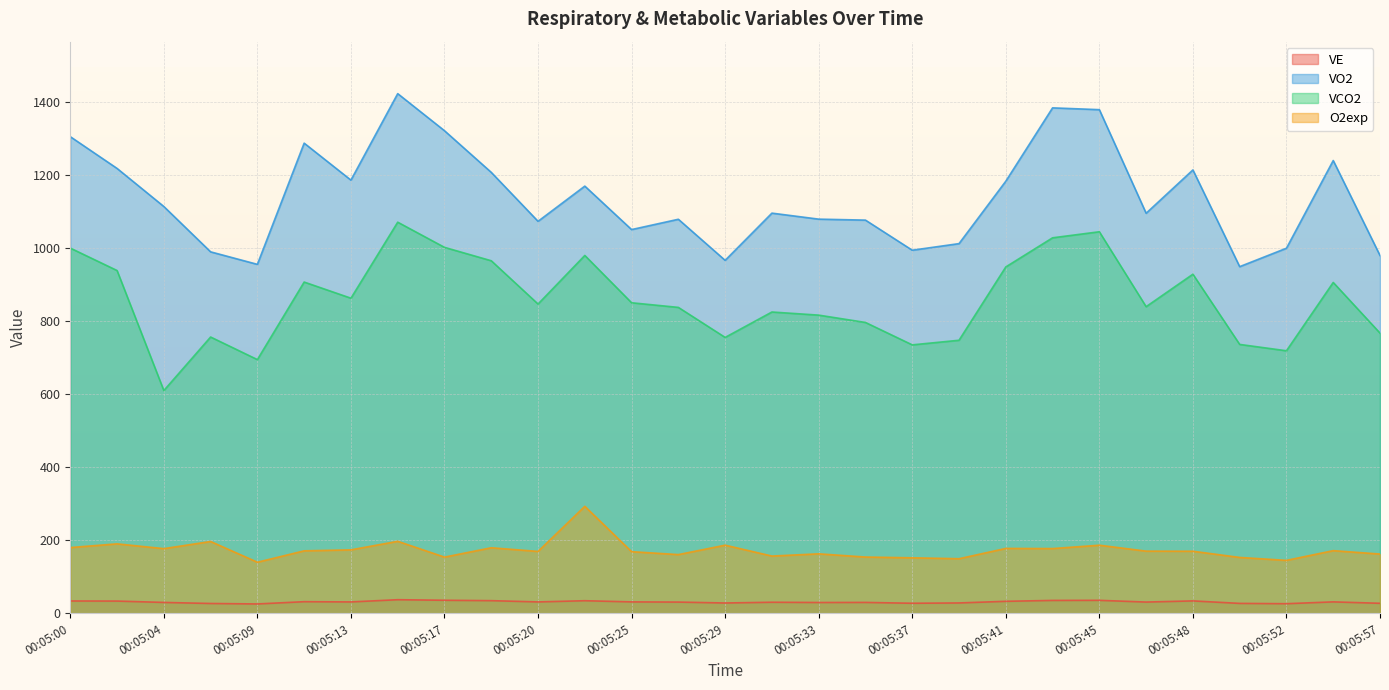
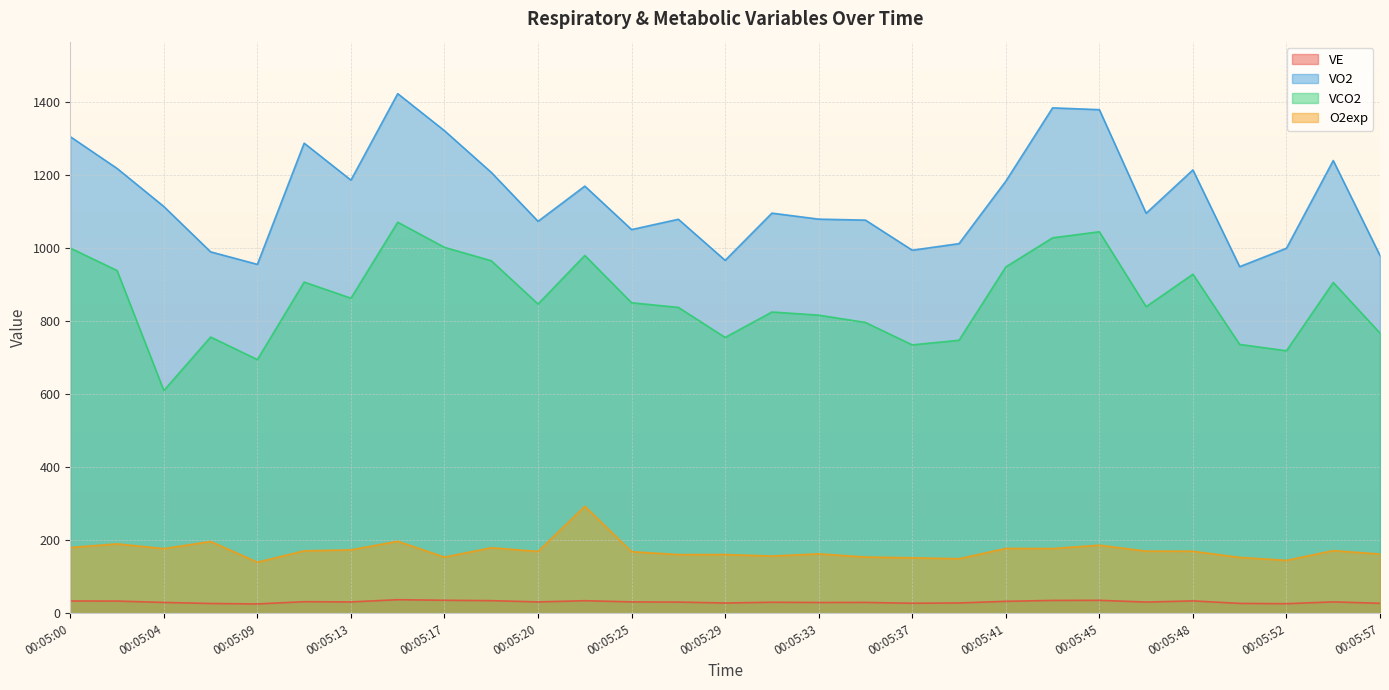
  {
    "VE": {
      "00:05:00": 30,
      "00:05:04": 30,
      "00:05:09": 30,
      "00:05:13": 30,
      "00:05:17": 40,
      "00:05:20": 30,
      "00:05:25": 30,
      "00:05:29": 30,
      "00:05:33": 30,
      "00:05:37": 30,
      "00:05:41": 30,
      "00:05:45": 40,
      "00:05:48": 30,
      "00:05:52": 30,
      "00:05:57": 30
    },
    "VO2": {
      "00:05:00": 1310,
      "00:05:04": 1110,
      "00:05:09": 960,
      "00:05:13": 1190,
      "00:05:17": 1320,
      "00:05:20": 1070,
      "00:05:25": 1050,
      "00:05:29": 970,
      "00:05:33": 1080,
      "00:05:37": 990,
      "00:05:41": 1180,
      "00:05:45": 1380,
      "00:05:48": 1210,
      "00:05:52": 1000,
      "00:05:57": 980
    },
    "VCO2": {
      "00:05:00": 1000,
      "00:05:04": 610,
      "00:05:09": 690,
      "00:05:13": 860,
      "00:05:17": 1000,
      "00:05:20": 850,
      "00:05:25": 850,
      "00:05:29": 760,
      "00:05:33": 820,
      "00:05:37": 740,
      "00:05:41": 950,
      "00:05:45": 1050,
      "00:05:48": 930,
      "00:05:52": 720,
      "00:05:57": 770
    },
    "O2exp": {
      "00:05:00": 180,
      "00:05:04": 180,
      "00:05:09": 140,
      "00:05:13": 170,
      "00:05:17": 150,
      "00:05:20": 170,
      "00:05:25": 170,
-     "00:05:29": 190,
+     "00:05:29": 160,
      "00:05:33": 160,
      "00:05:37": 150,
      "00:05:41": 180,
      "00:05:45": 190,
      "00:05:48": 170,
      "00:05:52": 150,
      "00:05:57": 160
    }
  }
